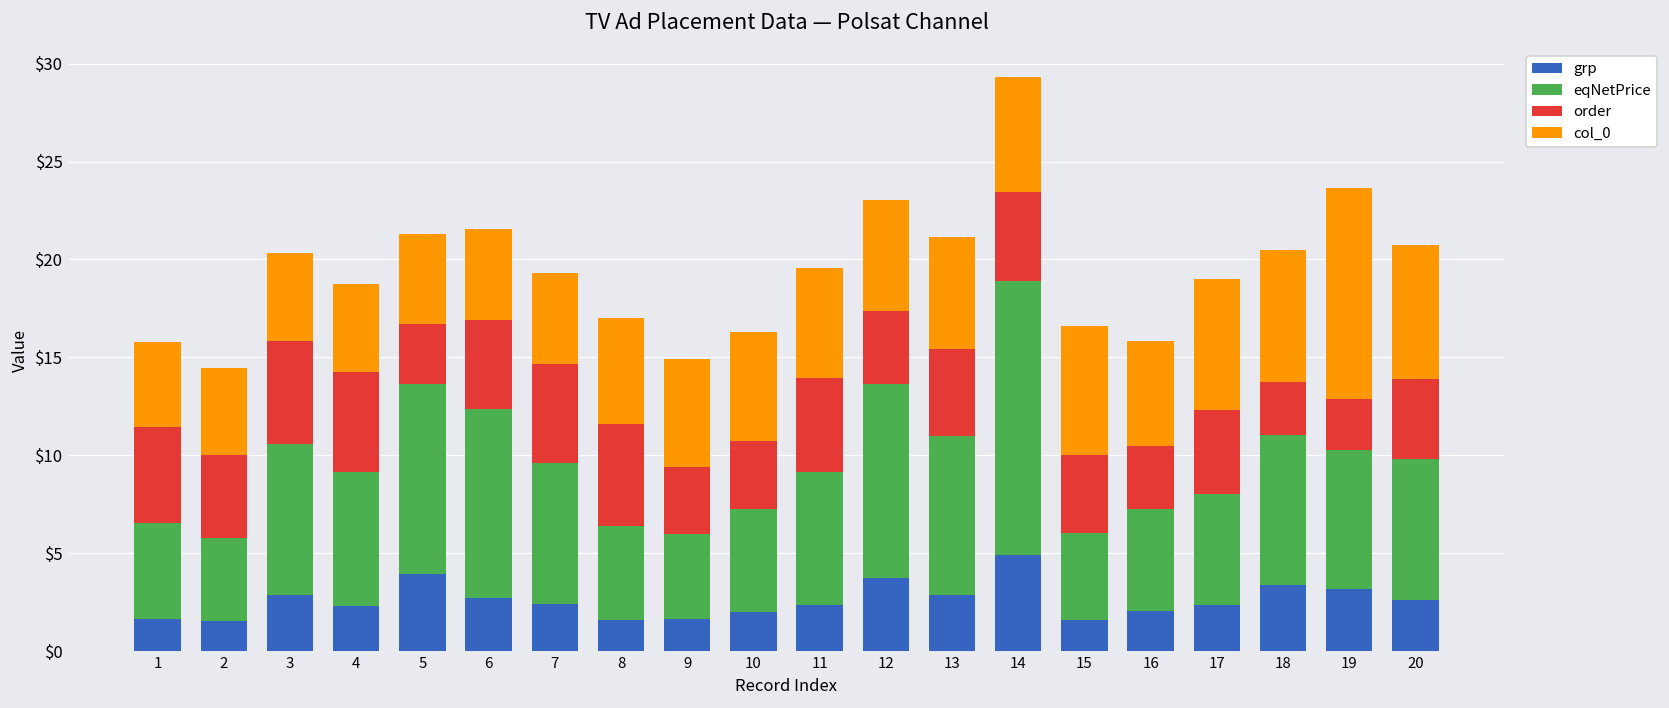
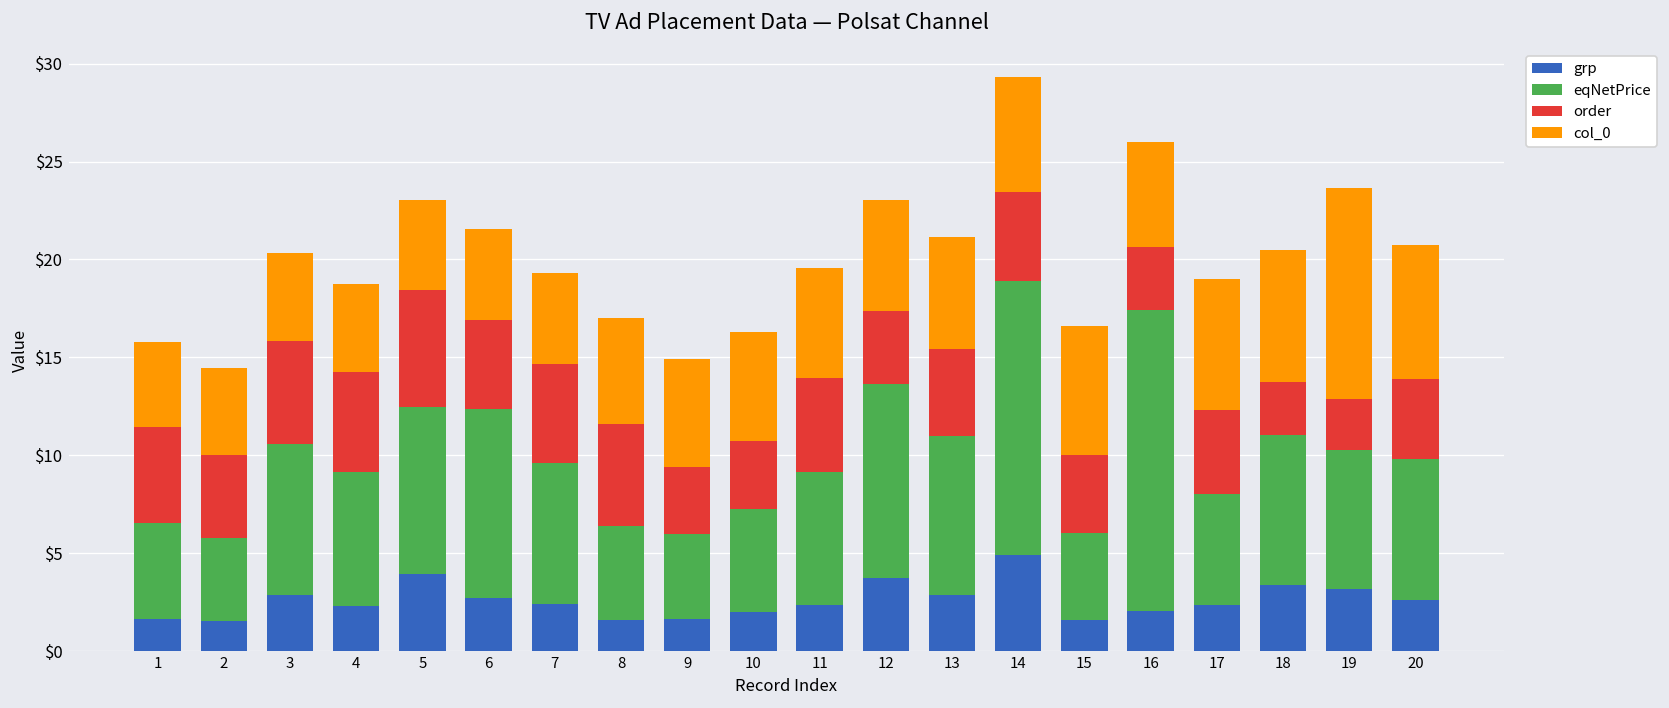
  {
    "grp": {
      "1": "$1.7",
      "2": "$1.5",
      "3": "$2.9",
      "4": "$2.3",
      "5": "$3.9",
      "6": "$2.7",
      "7": "$2.4",
      "8": "$1.6",
      "9": "$1.7",
      "10": "$2.0",
      "11": "$2.3",
      "12": "$3.7",
      "13": "$2.9",
      "14": "$4.9",
      "15": "$1.6",
      "16": "$2.0",
      "17": "$2.3",
      "18": "$3.4",
      "19": "$3.2",
      "20": "$2.6"
    },
    "eqNetPrice": {
      "1": "$4.9",
      "2": "$4.3",
      "3": "$7.7",
      "4": "$6.9",
-     "5": "$9.7",
+     "5": "$8.6",
      "6": "$9.7",
      "7": "$7.2",
      "8": "$4.8",
      "9": "$4.3",
      "10": "$5.3",
      "11": "$6.8",
      "12": "$9.9",
      "13": "$8.1",
      "14": "$14.0",
      "15": "$4.4",
-     "16": "$5.2",
+     "16": "$15.4",
      "17": "$5.7",
      "18": "$7.7",
      "19": "$7.1",
      "20": "$7.2"
    },
    "order": {
      "1": "$4.9",
      "2": "$4.2",
      "3": "$5.2",
      "4": "$5.1",
-     "5": "$3.1",
+     "5": "$6.0",
      "6": "$4.6",
      "7": "$5.0",
      "8": "$5.2",
      "9": "$3.4",
      "10": "$3.4",
      "11": "$4.8",
      "12": "$3.7",
      "13": "$4.4",
      "14": "$4.5",
      "15": "$4.0",
      "16": "$3.2",
      "17": "$4.3",
      "18": "$2.7",
      "19": "$2.6",
      "20": "$4.1"
    },
    "col_0": {
      "1": "$4.4",
      "2": "$4.4",
      "3": "$4.5",
      "4": "$4.5",
      "5": "$4.6",
      "6": "$4.6",
      "7": "$4.7",
      "8": "$5.5",
      "9": "$5.5",
      "10": "$5.6",
      "11": "$5.6",
      "12": "$5.7",
      "13": "$5.7",
      "14": "$5.9",
      "15": "$6.6",
      "16": "$5.4",
      "17": "$6.7",
      "18": "$6.7",
      "19": "$10.8",
      "20": "$6.8"
    }
  }
